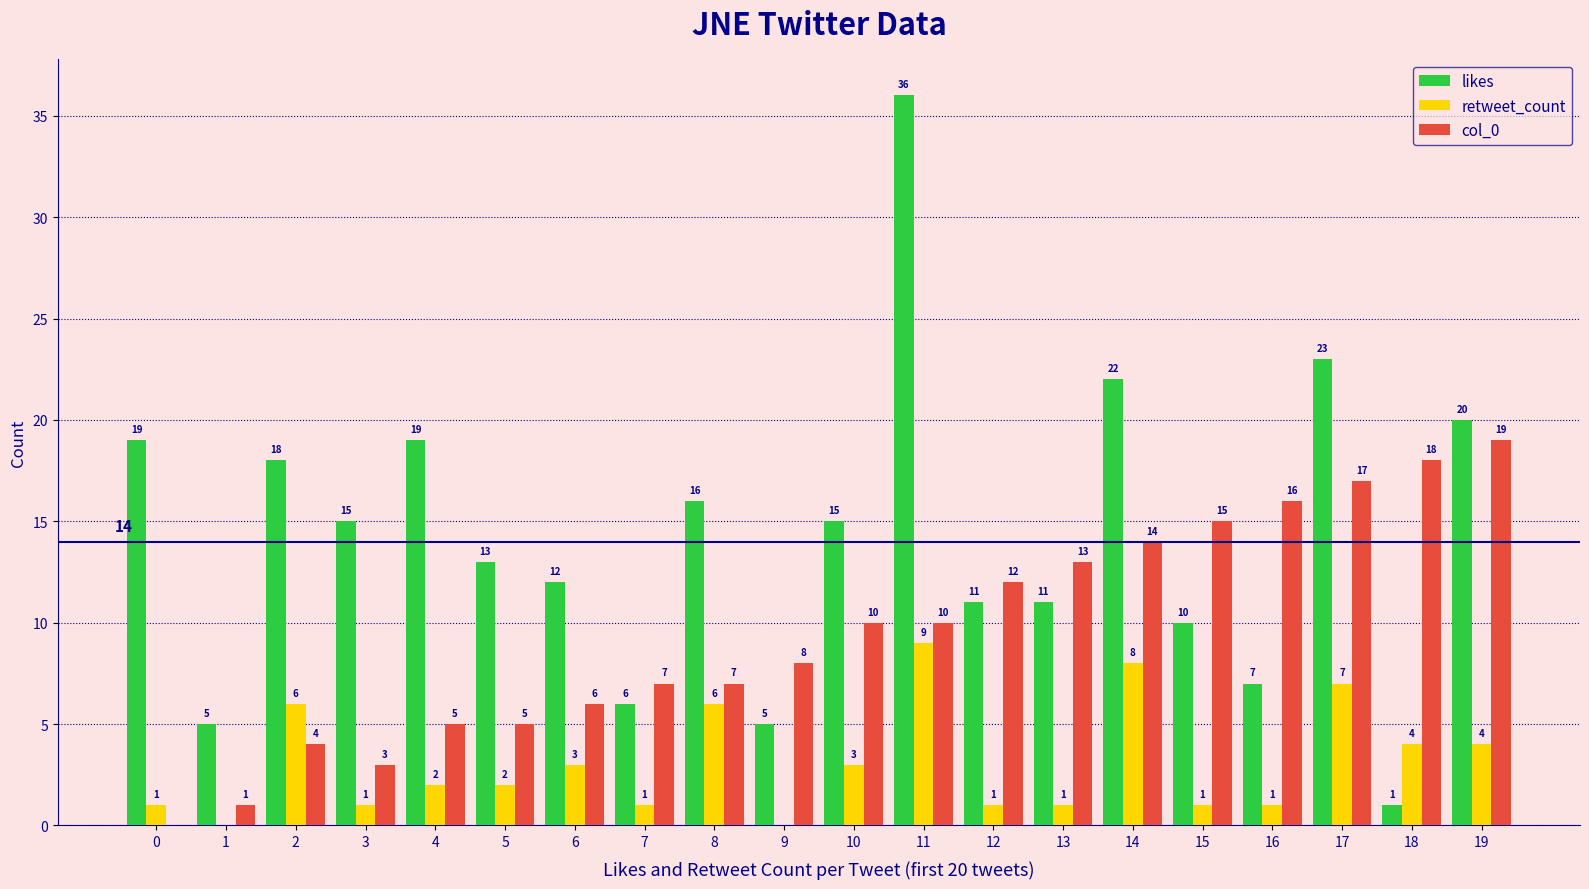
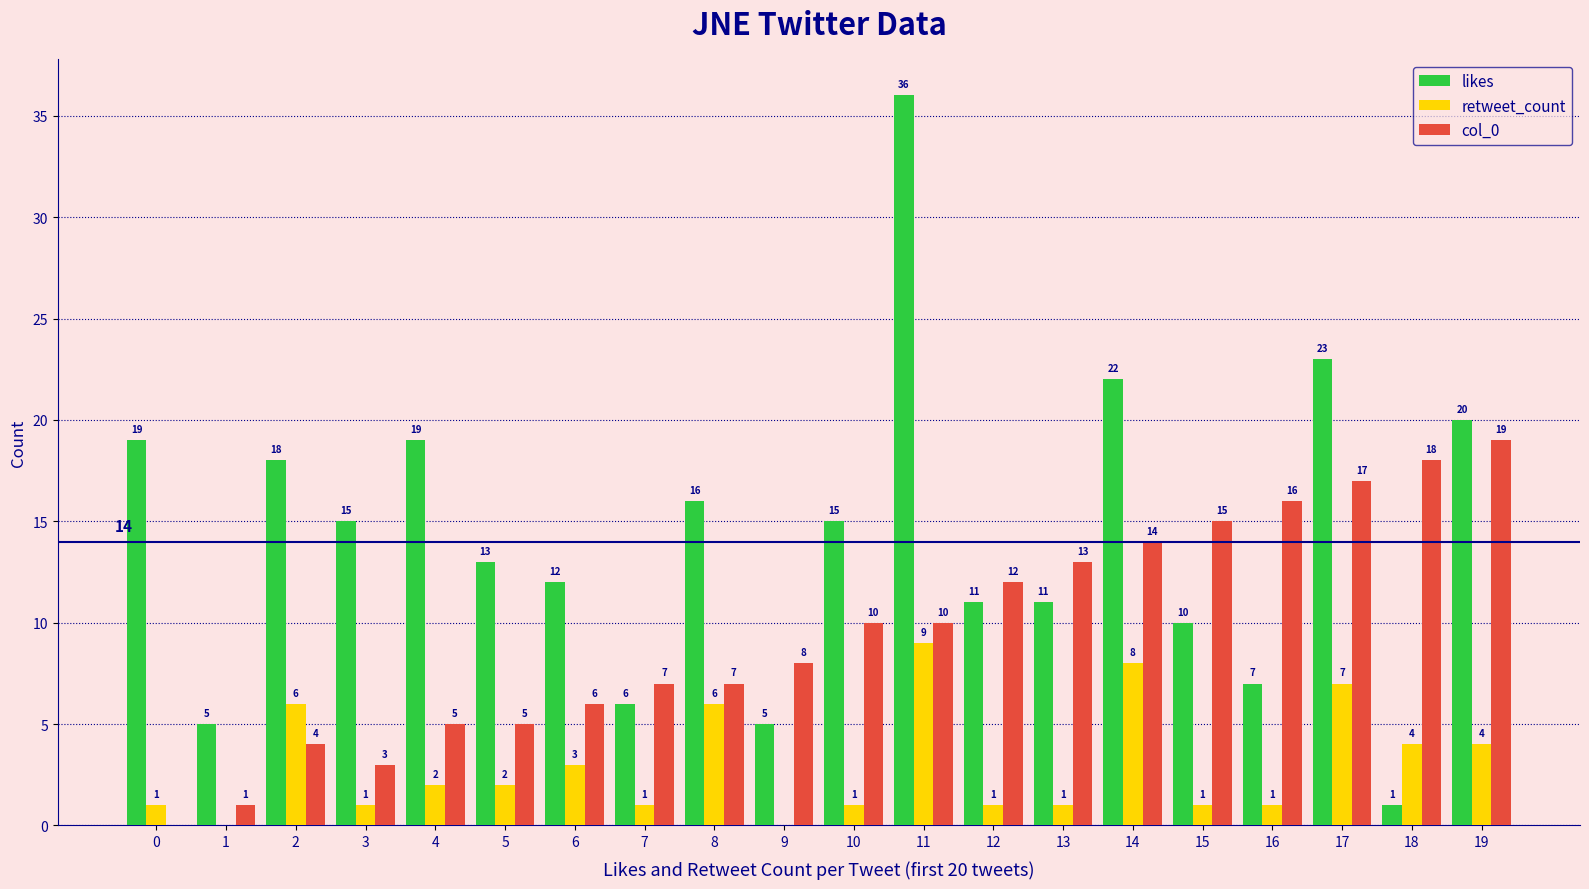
  {
    "likes": {
      "0": 19,
      "1": 5,
      "2": 18,
      "3": 15,
      "4": 19,
      "5": 13,
      "6": 12,
      "7": 6,
      "8": 16,
      "9": 5,
      "10": 15,
      "11": 36,
      "12": 11,
      "13": 11,
      "14": 22,
      "15": 10,
      "16": 7,
      "17": 23,
      "18": 1,
      "19": 20
    },
    "retweet_count": {
      "0": 1,
      "2": 6,
      "3": 1,
      "4": 2,
      "5": 2,
      "6": 3,
      "7": 1,
      "8": 6,
-     "10": 3,
+     "10": 1,
      "11": 9,
      "12": 1,
      "13": 1,
      "14": 8,
      "15": 1,
      "16": 1,
      "17": 7,
      "18": 4,
      "19": 4
    },
    "col_0": {
      "1": 1,
      "2": 4,
      "3": 3,
      "4": 5,
      "5": 5,
      "6": 6,
      "7": 7,
      "8": 7,
      "9": 8,
      "10": 10,
      "11": 10,
      "12": 12,
      "13": 13,
      "14": 14,
      "15": 15,
      "16": 16,
      "17": 17,
      "18": 18,
      "19": 19
    }
  }
